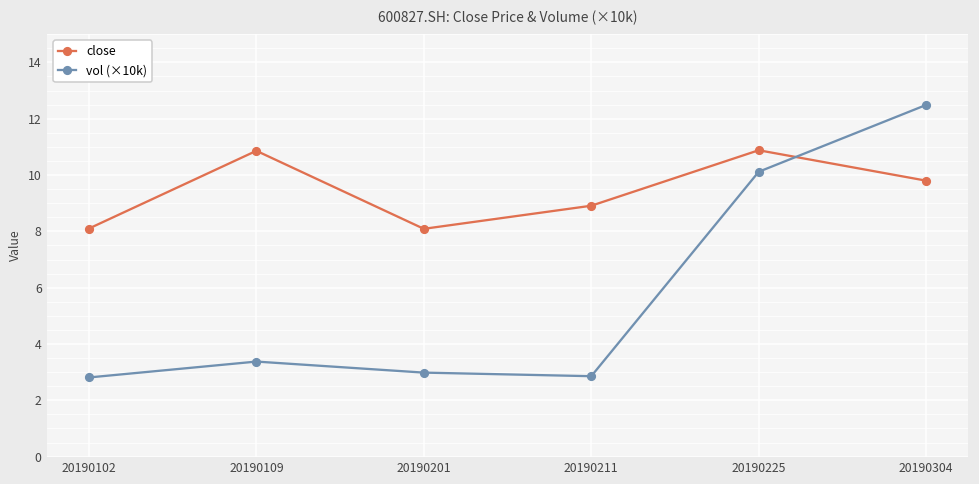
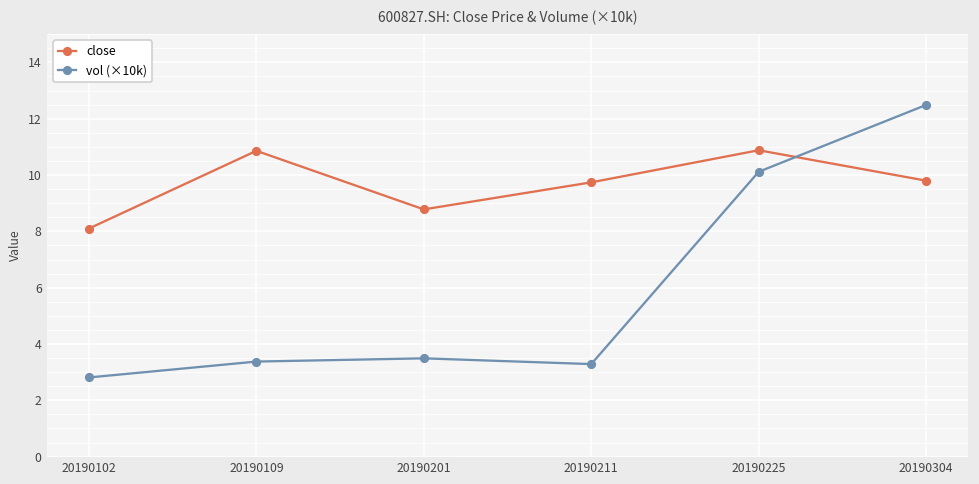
  {
    "close": {
      "20190102": 8.1,
      "20190109": 10.9,
-     "20190201": 8.1,
-     "20190211": 8.9,
+     "20190201": 8.8,
+     "20190211": 9.7,
      "20190225": 10.9,
      "20190304": 9.8
    },
    "vol (×10k)": {
      "20190102": 2.8,
      "20190109": 3.4,
-     "20190201": 3.0,
-     "20190211": 2.9,
+     "20190201": 3.5,
+     "20190211": 3.3,
      "20190225": 10.1,
      "20190304": 12.5
    }
  }
